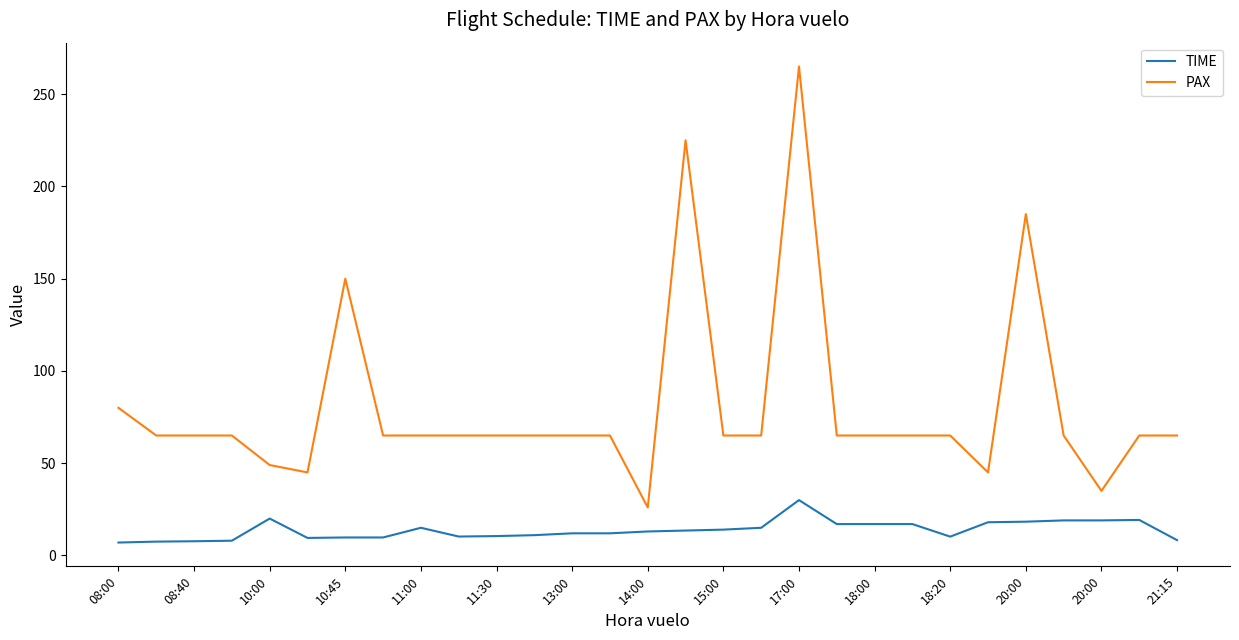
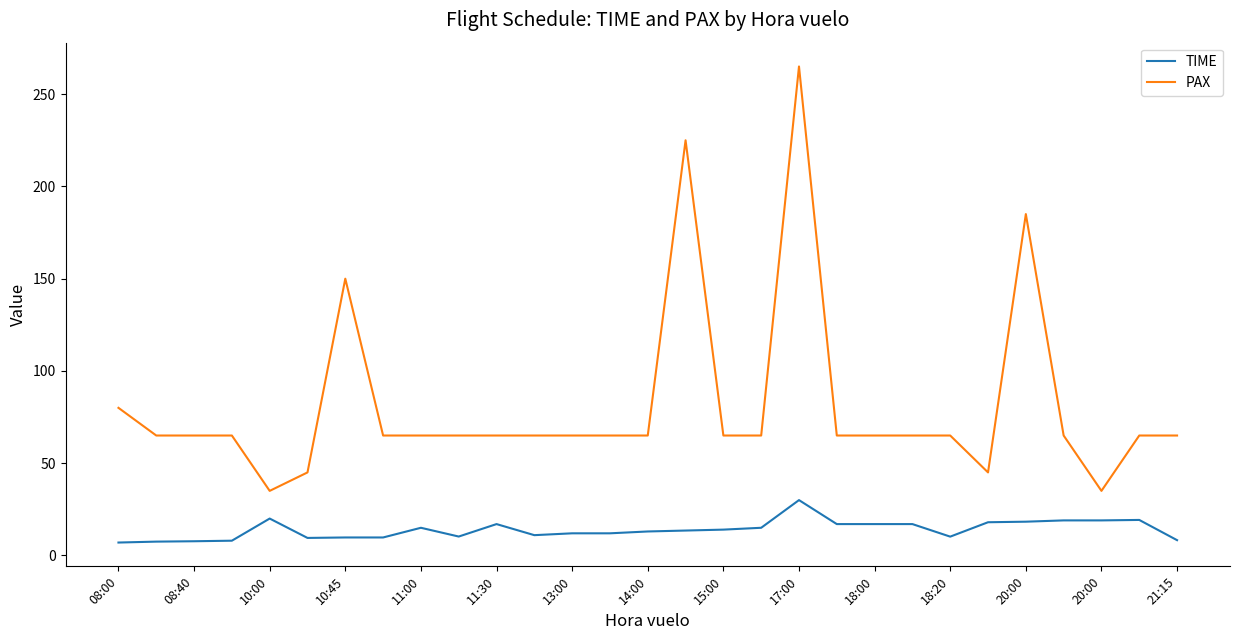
  {
    "TIME": {
      "08:00": 7,
      "08:40": 8,
      "10:00": 20,
      "11:00": 15,
-     "11:30": 11,
+     "11:30": 17,
      "14:00": 13,
      "15:00": 14,
      "17:00": 30,
      "18:20": 10,
      "21:15": 8
    },
    "PAX": {
      "08:00": 80,
      "08:40": 65,
-     "10:00": 49,
+     "10:00": 35,
      "11:00": 65,
      "11:30": 65,
-     "14:00": 26,
+     "14:00": 65,
      "15:00": 65,
      "17:00": 265,
      "18:20": 65,
      "21:15": 65
    }
  }
